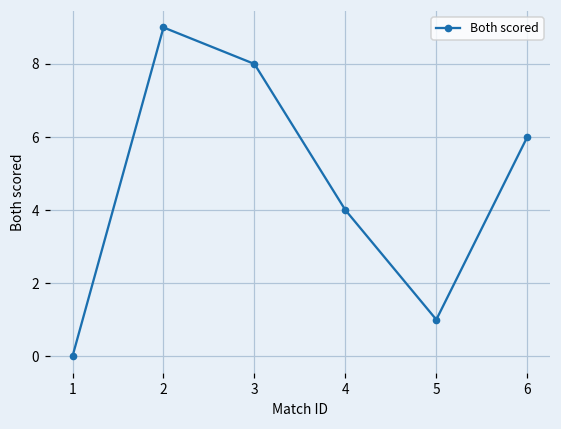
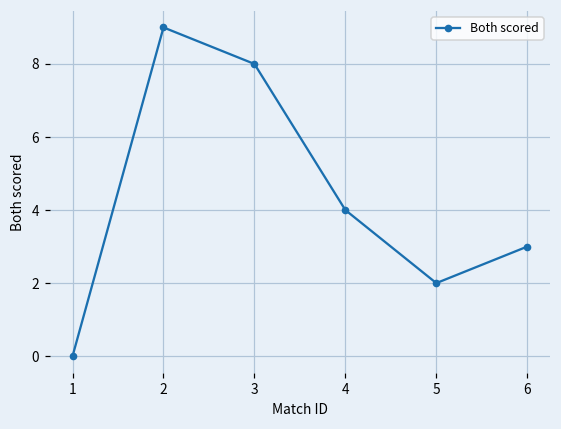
  {
    "1": 0,
    "2": 9,
    "3": 8,
    "4": 4,
-   "5": 1,
-   "6": 6
+   "5": 2,
+   "6": 3
  }
